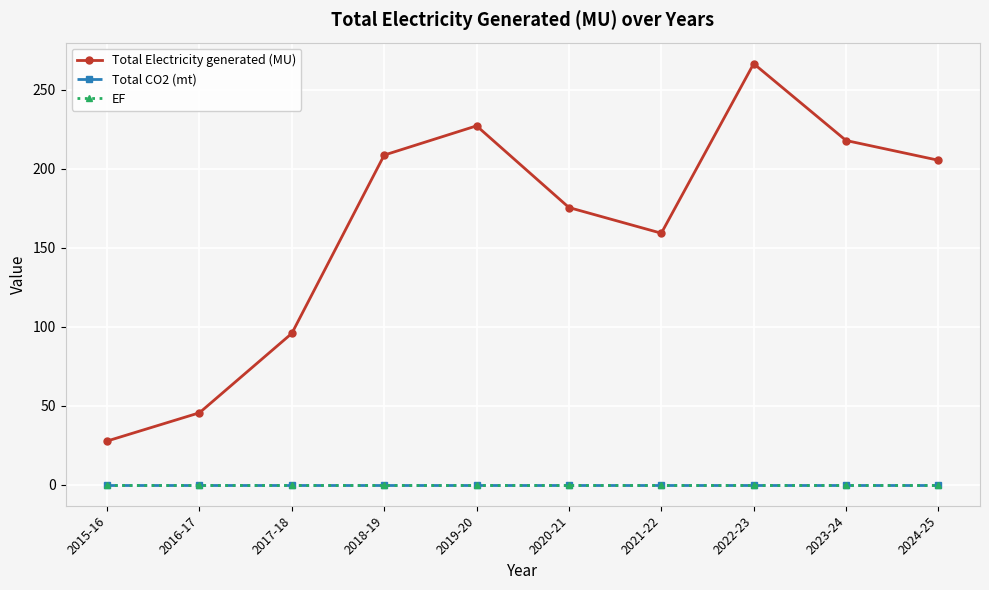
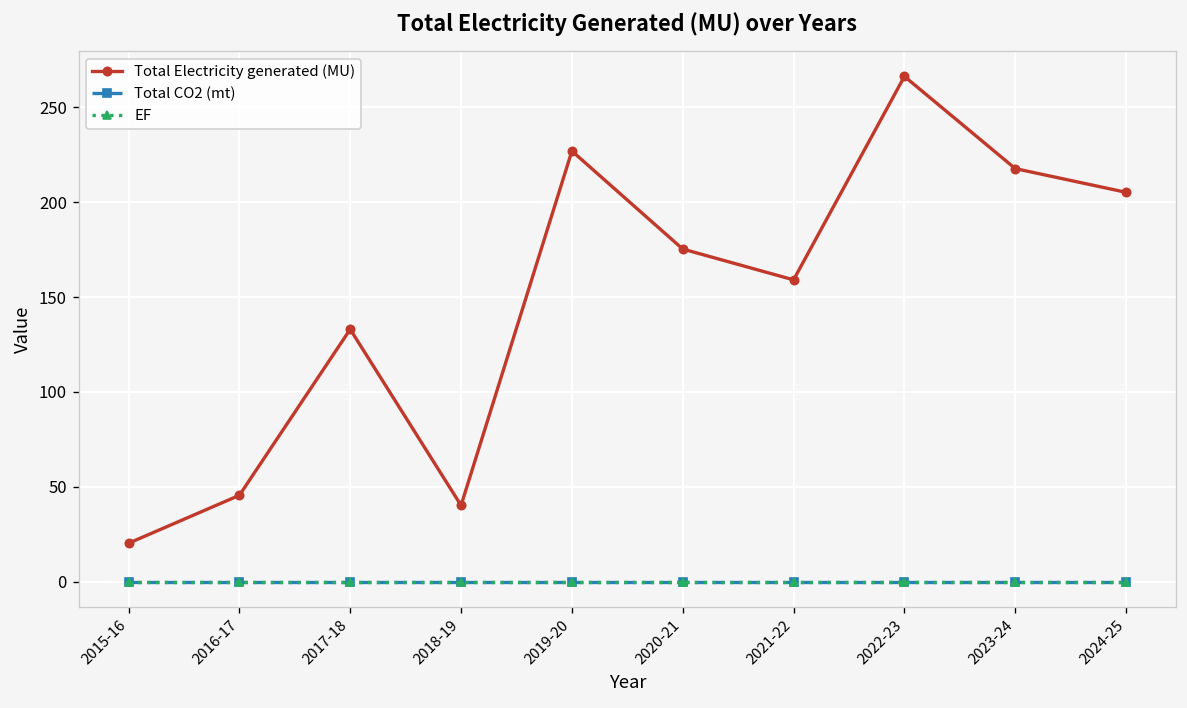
  {
    "Total Electricity generated (MU)": {
-     "2015-16": 28,
+     "2015-16": 20,
      "2016-17": 46,
-     "2017-18": 96,
-     "2018-19": 209,
+     "2017-18": 133,
+     "2018-19": 40,
      "2019-20": 227,
      "2020-21": 175,
      "2021-22": 159,
      "2022-23": 266,
      "2023-24": 218,
      "2024-25": 205
    },
    "EF": {
      "2015-16": 0,
      "2016-17": 0,
      "2017-18": 0,
      "2018-19": 0,
      "2019-20": 0,
      "2020-21": 0,
      "2021-22": 0,
      "2022-23": 0,
      "2023-24": 0,
      "2024-25": 0
    }
  }
